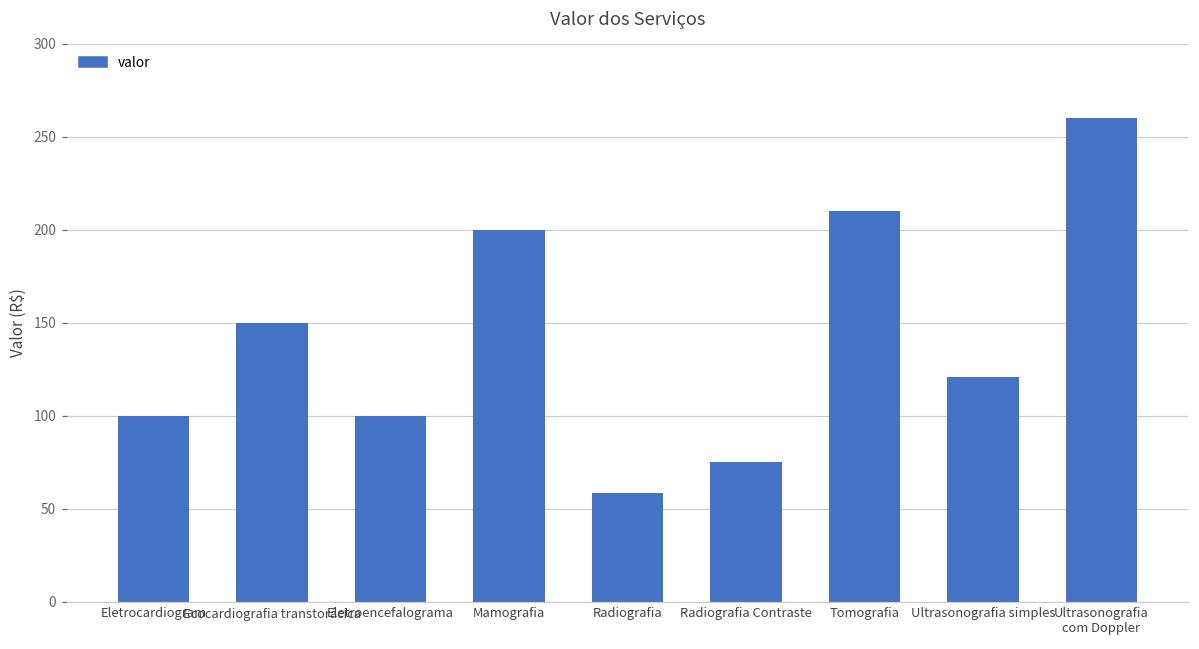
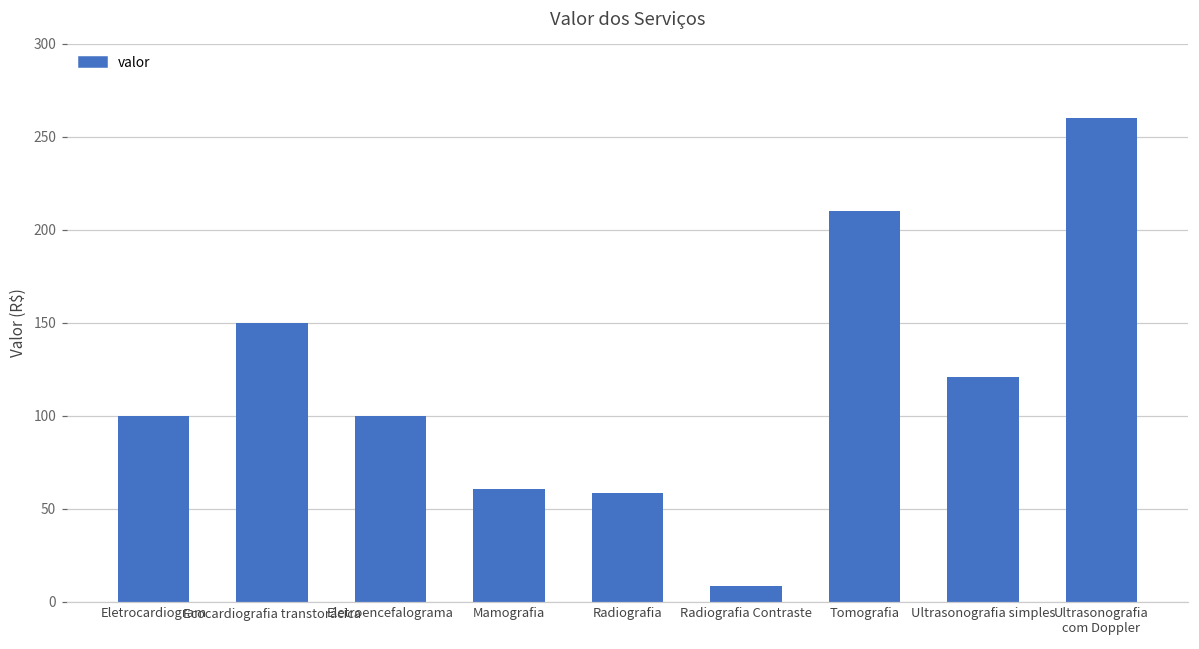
  {
-   "Mamografia": 200,
+   "Mamografia": 61,
    "Radiografia": 59,
-   "Radiografia Contraste": 75,
+   "Radiografia Contraste": 9,
    "Tomografia": 210,
    "Ultrasonografia simples": 121,
    "Ultrasonografia com Doppler": 260
  }
